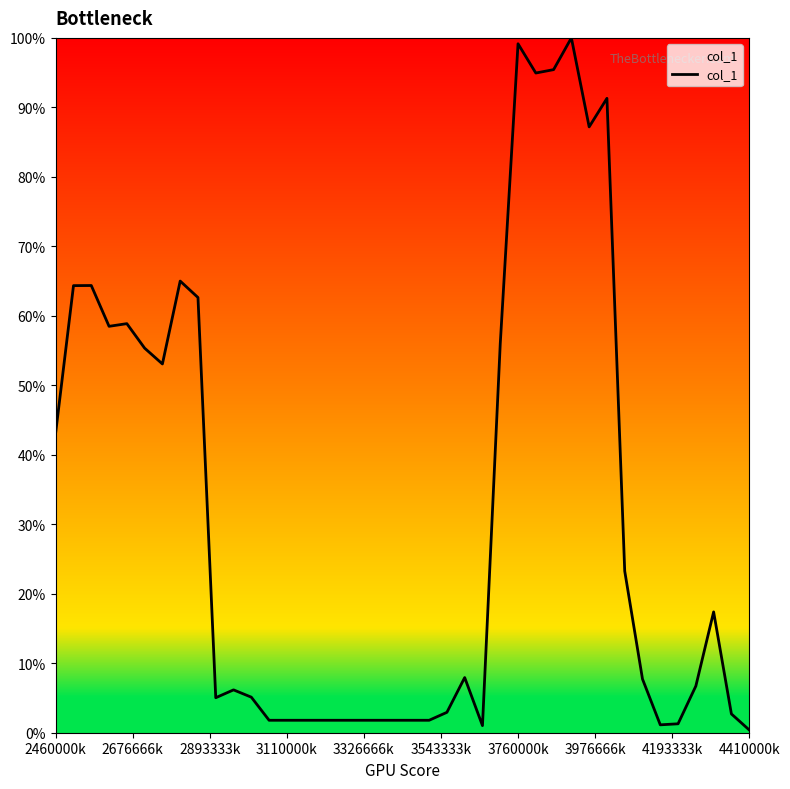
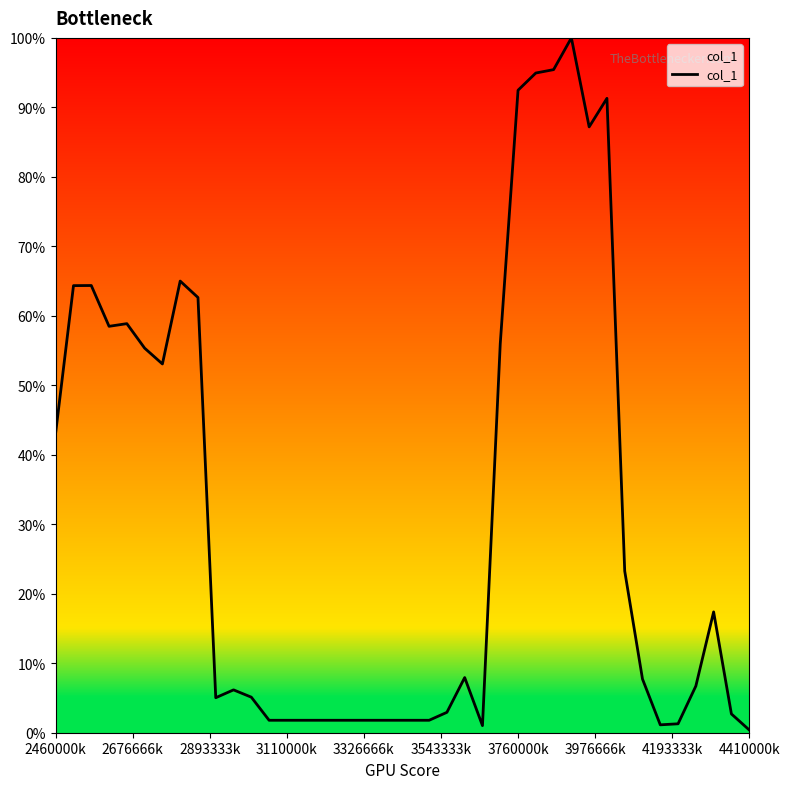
  {
    "2460000k": "43%",
    "3110000k": "2%",
-   "3760000k": "99%",
+   "3760000k": "92%",
    "4410000k": "0%"
  }
